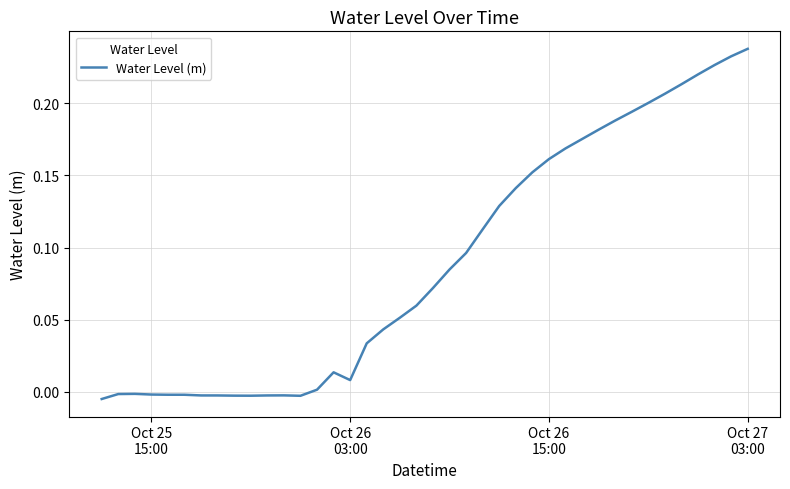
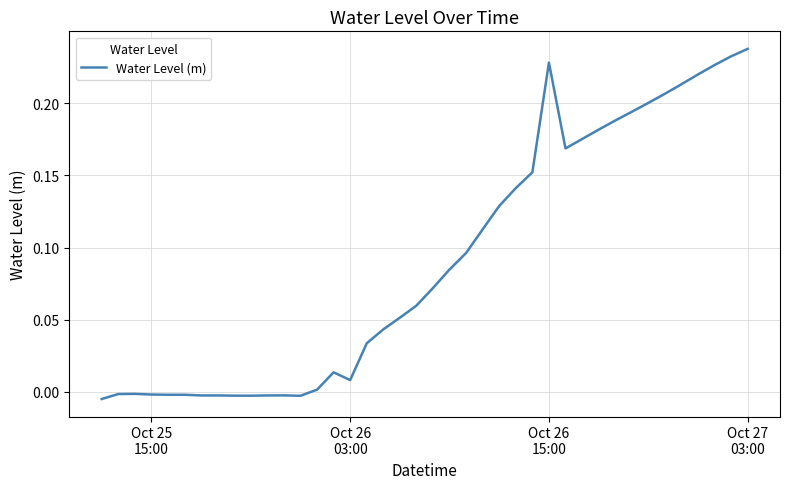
  {
    "Oct 25 15:00": -0.002,
    "Oct 26 03:00": 0.008,
-   "Oct 26 15:00": 0.161,
+   "Oct 26 15:00": 0.228,
    "Oct 27 03:00": 0.238
  }
